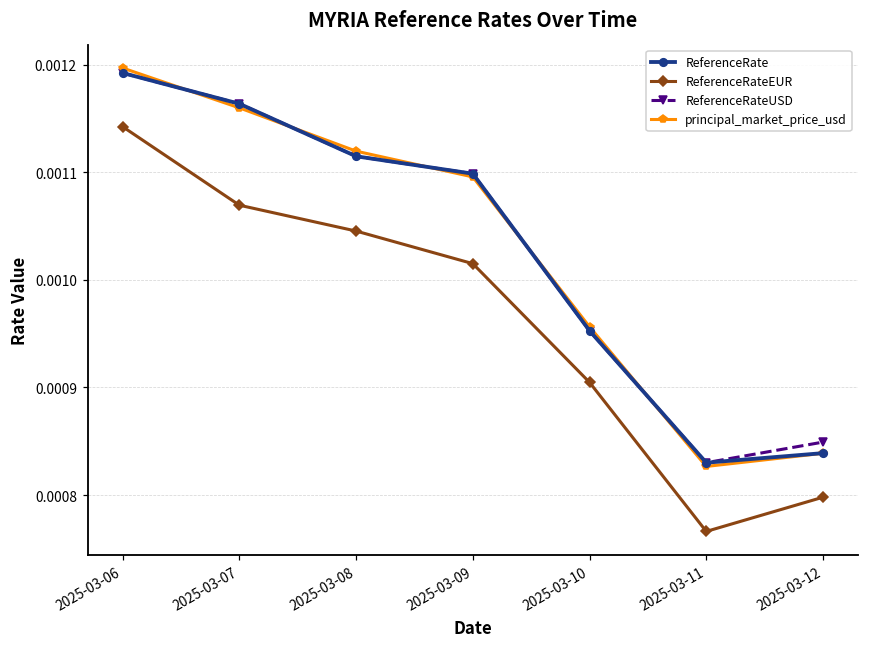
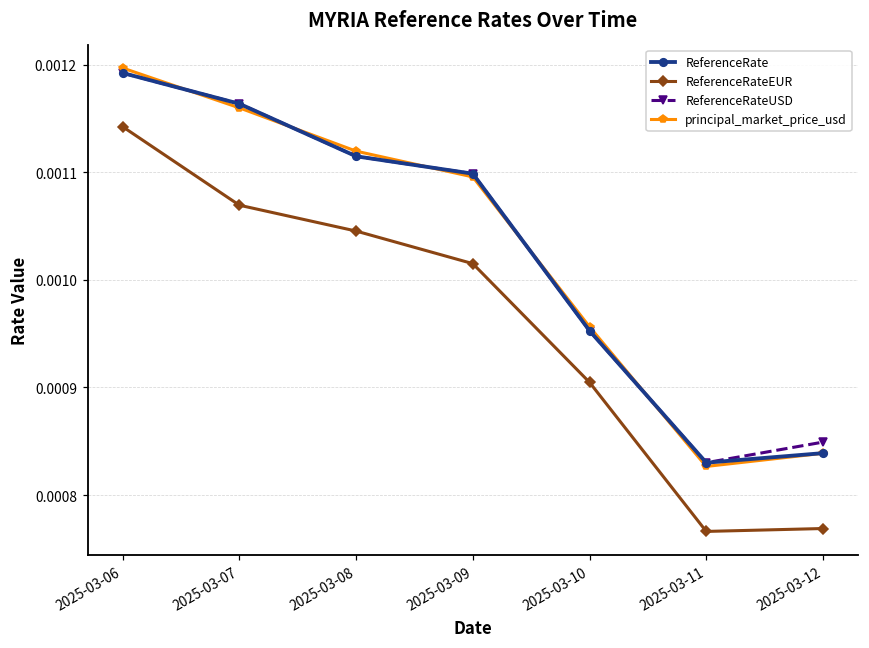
  {
    "ReferenceRateEUR": {
      "2025-03-06": 0.00114,
      "2025-03-07": 0.00107,
      "2025-03-08": 0.00105,
      "2025-03-09": 0.00102,
      "2025-03-10": 0.00090,
      "2025-03-11": 0.00077,
-     "2025-03-12": 0.00080
+     "2025-03-12": 0.00077
    },
    "ReferenceRateUSD": {
      "2025-03-12": 0.00085
    },
    "principal_market_price_usd": {
      "2025-03-06": 0.00120,
      "2025-03-07": 0.00116,
      "2025-03-08": 0.00112,
      "2025-03-09": 0.00110,
      "2025-03-10": 0.00096,
      "2025-03-11": 0.00083
    }
  }
